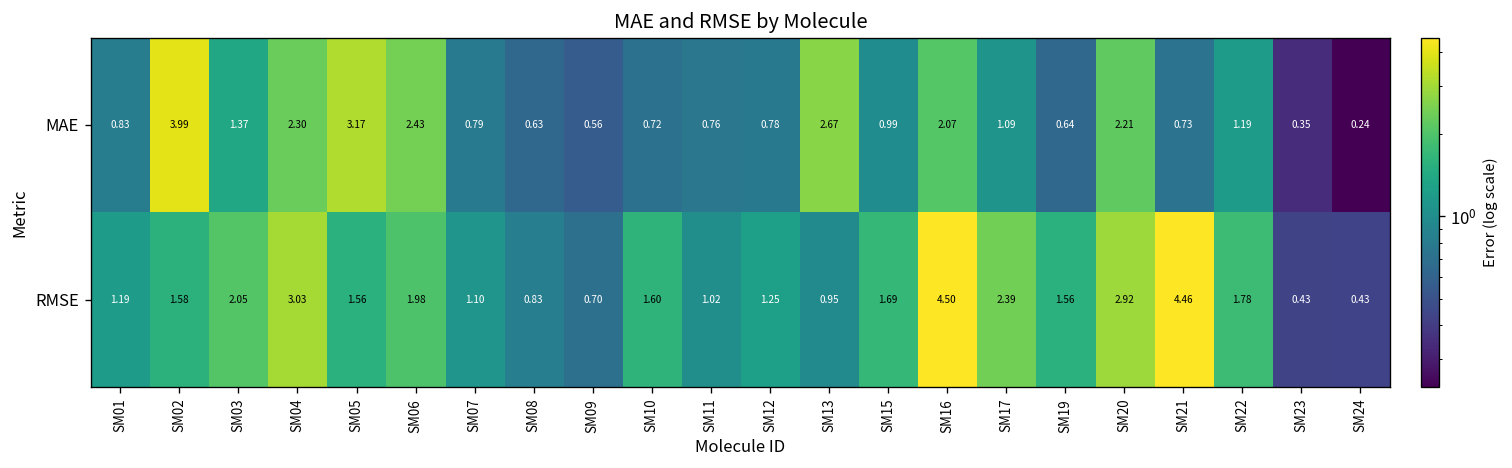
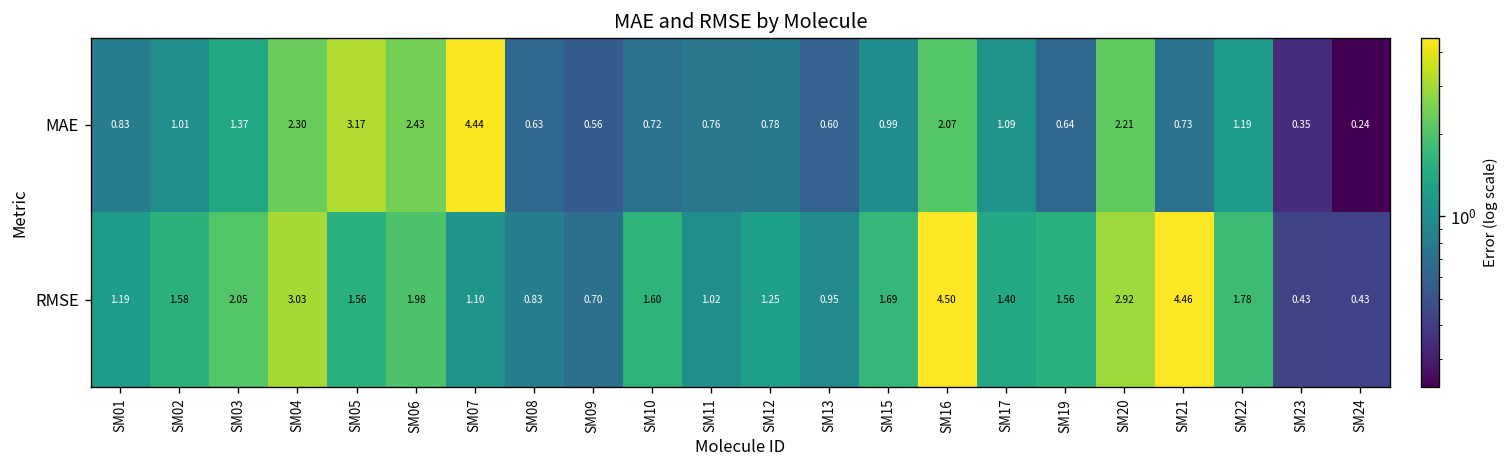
  {
    "MAE": {
      "SM01": 0.83,
-     "SM02": 3.99,
+     "SM02": 1.01,
      "SM03": 1.37,
      "SM04": 2.30,
      "SM05": 3.17,
      "SM06": 2.43,
-     "SM07": 0.79,
+     "SM07": 4.44,
      "SM08": 0.63,
      "SM09": 0.56,
      "SM10": 0.72,
      "SM11": 0.76,
      "SM12": 0.78,
-     "SM13": 2.67,
+     "SM13": 0.60,
      "SM15": 0.99,
      "SM16": 2.07,
      "SM17": 1.09,
      "SM19": 0.64,
      "SM20": 2.21,
      "SM21": 0.73,
      "SM22": 1.19,
      "SM23": 0.35,
      "SM24": 0.24
    },
    "RMSE": {
      "SM01": 1.19,
      "SM02": 1.58,
      "SM03": 2.05,
      "SM04": 3.03,
      "SM05": 1.56,
      "SM06": 1.98,
      "SM07": 1.10,
      "SM08": 0.83,
      "SM09": 0.70,
      "SM10": 1.60,
      "SM11": 1.02,
      "SM12": 1.25,
      "SM13": 0.95,
      "SM15": 1.69,
      "SM16": 4.50,
-     "SM17": 2.39,
+     "SM17": 1.40,
      "SM19": 1.56,
      "SM20": 2.92,
      "SM21": 4.46,
      "SM22": 1.78,
      "SM23": 0.43,
      "SM24": 0.43
    }
  }
